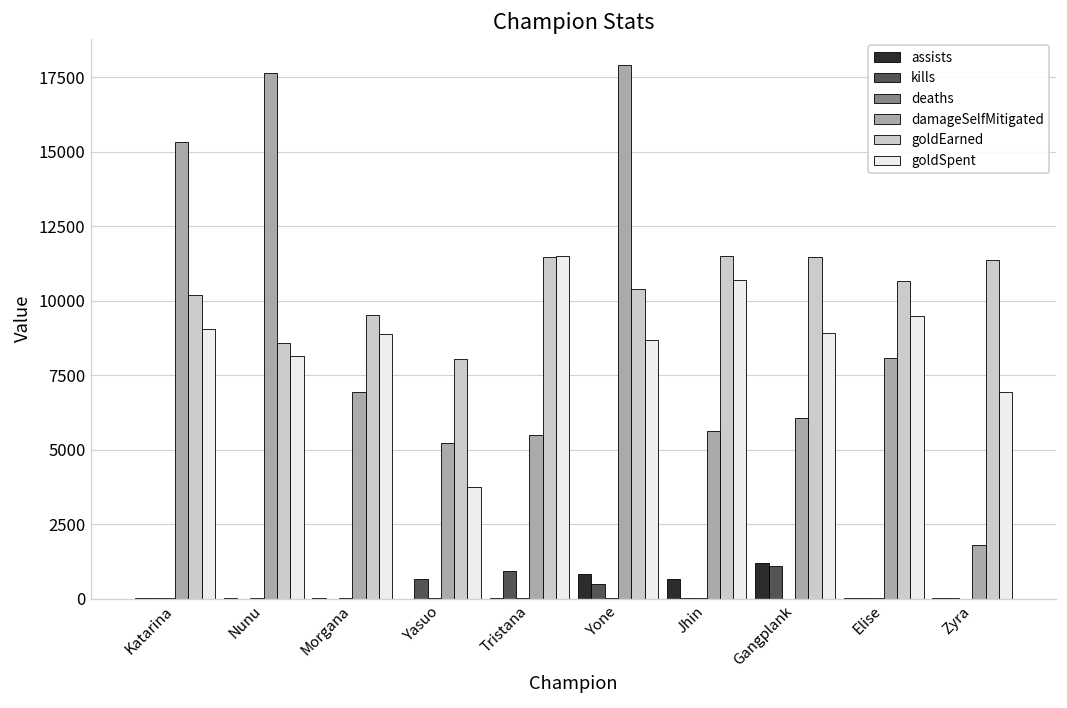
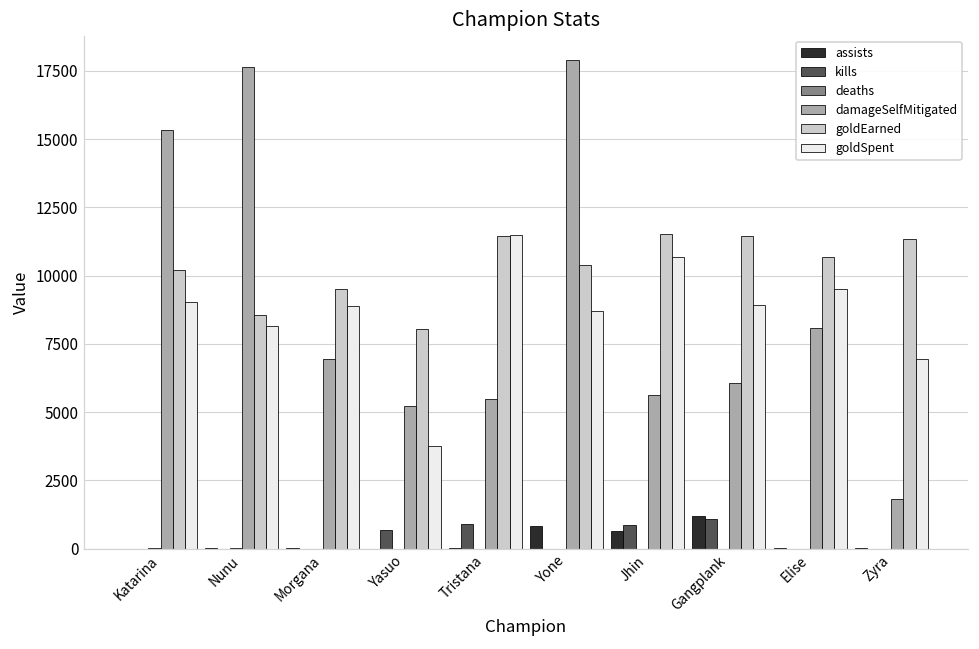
  {
    "assists": {
      "Yone": 800,
      "Jhin": 700,
      "Gangplank": 1200
    },
    "kills": {
      "Yasuo": 700,
      "Tristana": 900,
-     "Yone": 500,
-     "Jhin": 0,
+     "Yone": 0,
+     "Jhin": 900,
      "Gangplank": 1100
    }
  }
